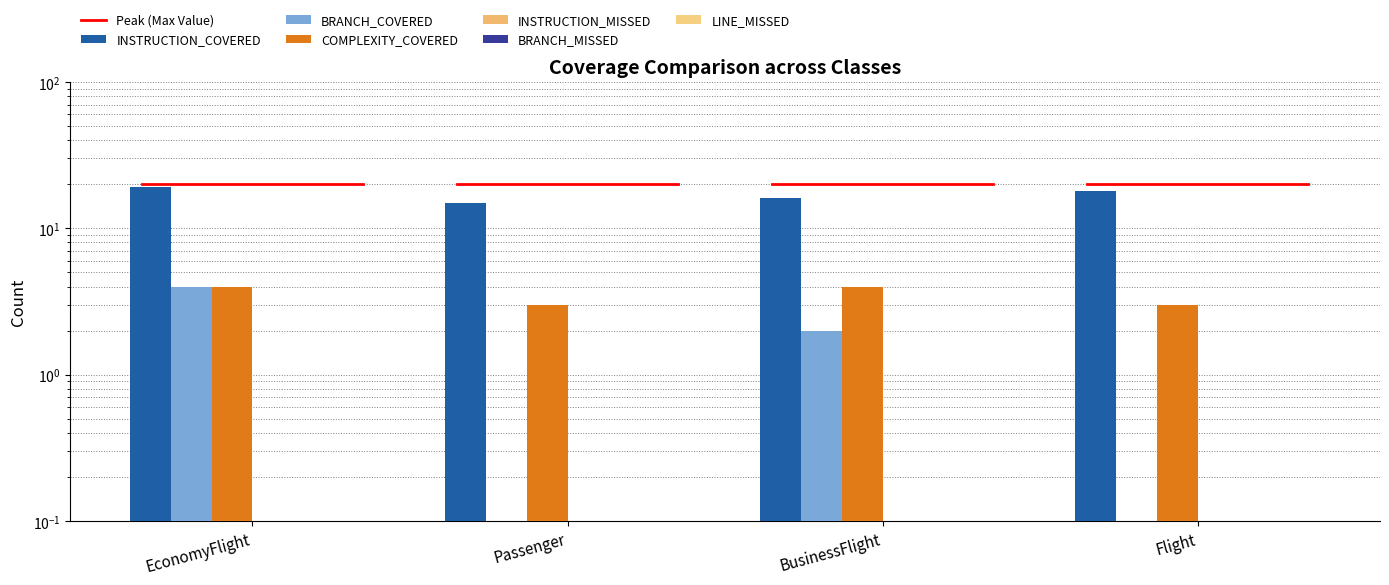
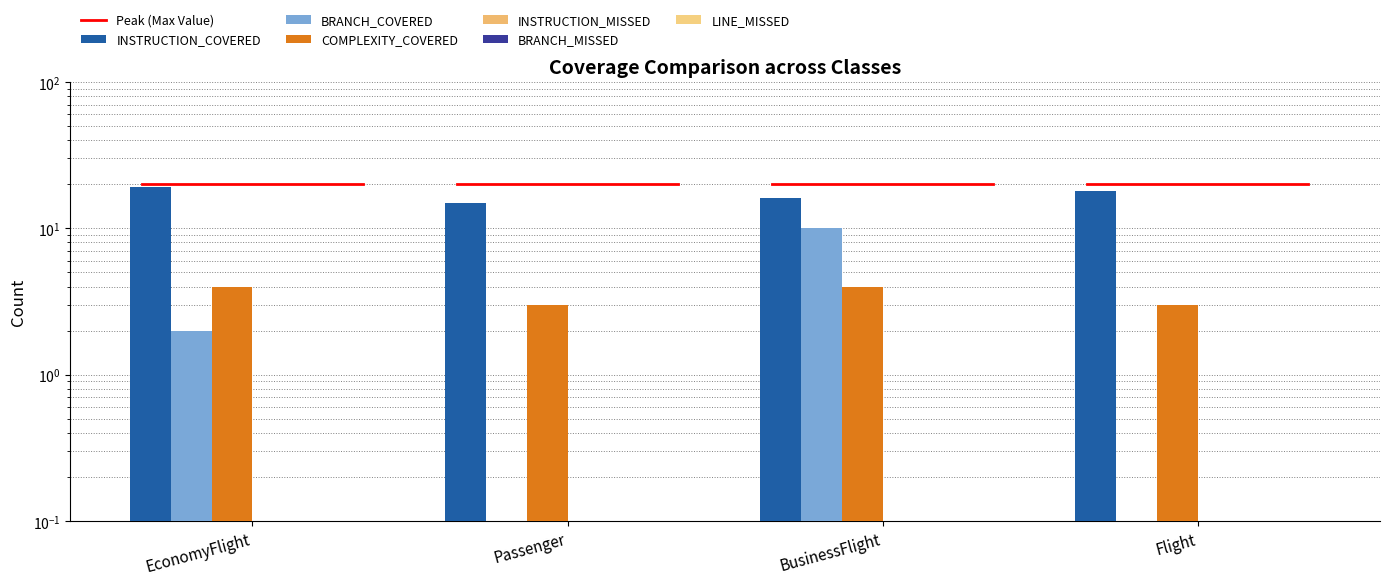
  {
    "BRANCH_COVERED": {
-     "EconomyFlight": 4,
-     "BusinessFlight": 2
+     "EconomyFlight": 2,
+     "BusinessFlight": 10
    },
    "COMPLEXITY_COVERED": {
      "EconomyFlight": 4,
      "Passenger": 3,
      "BusinessFlight": 4,
      "Flight": 3
    }
  }
